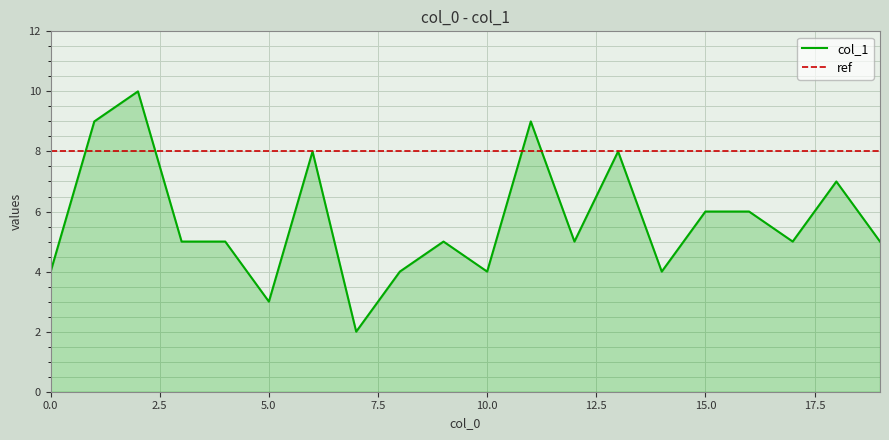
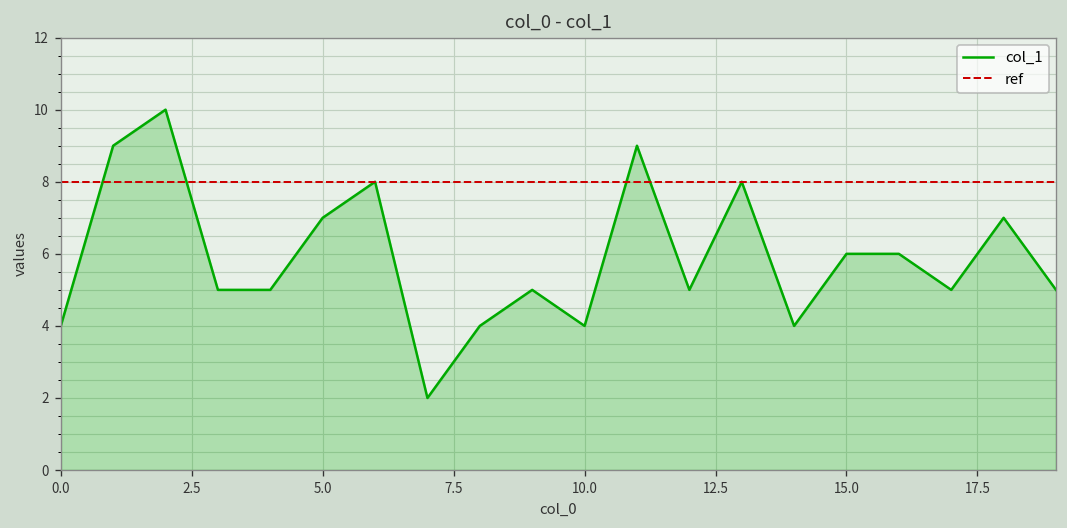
  {
    "0.0": 4,
-   "5.0": 3,
+   "5.0": 7,
    "10.0": 4,
    "15.0": 6
  }
